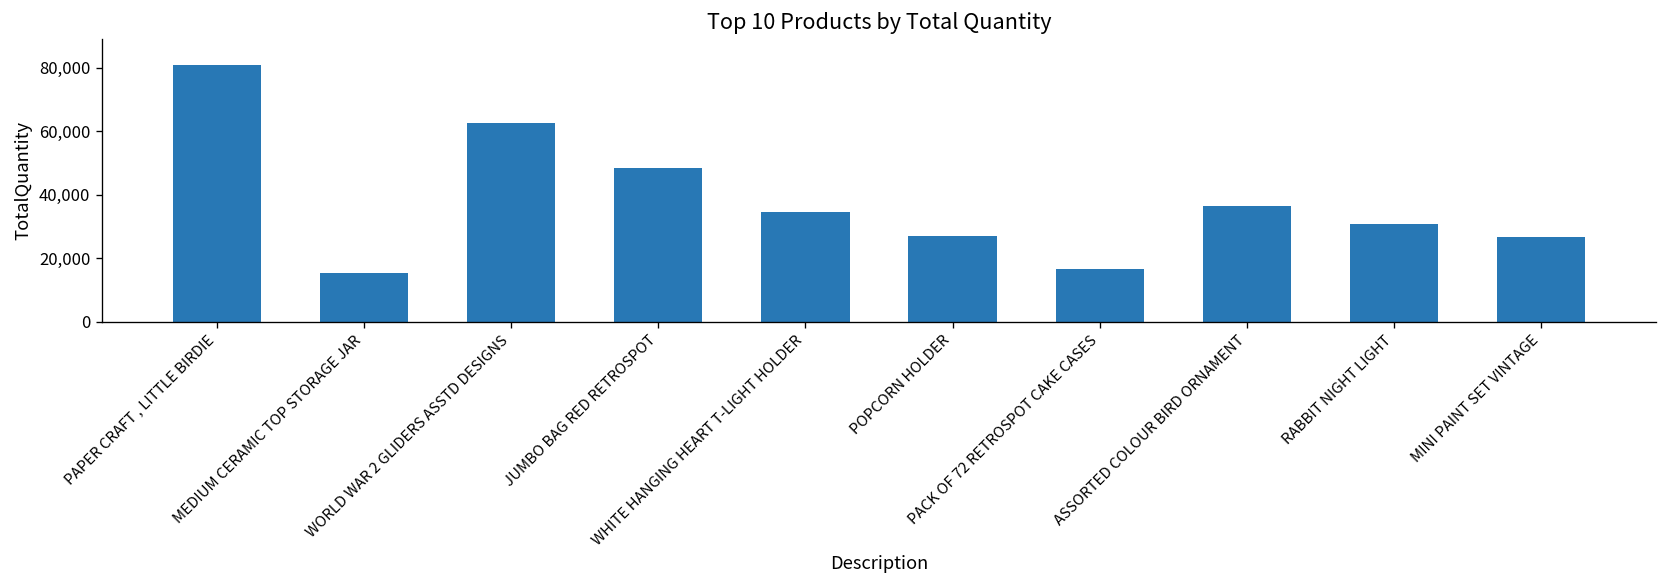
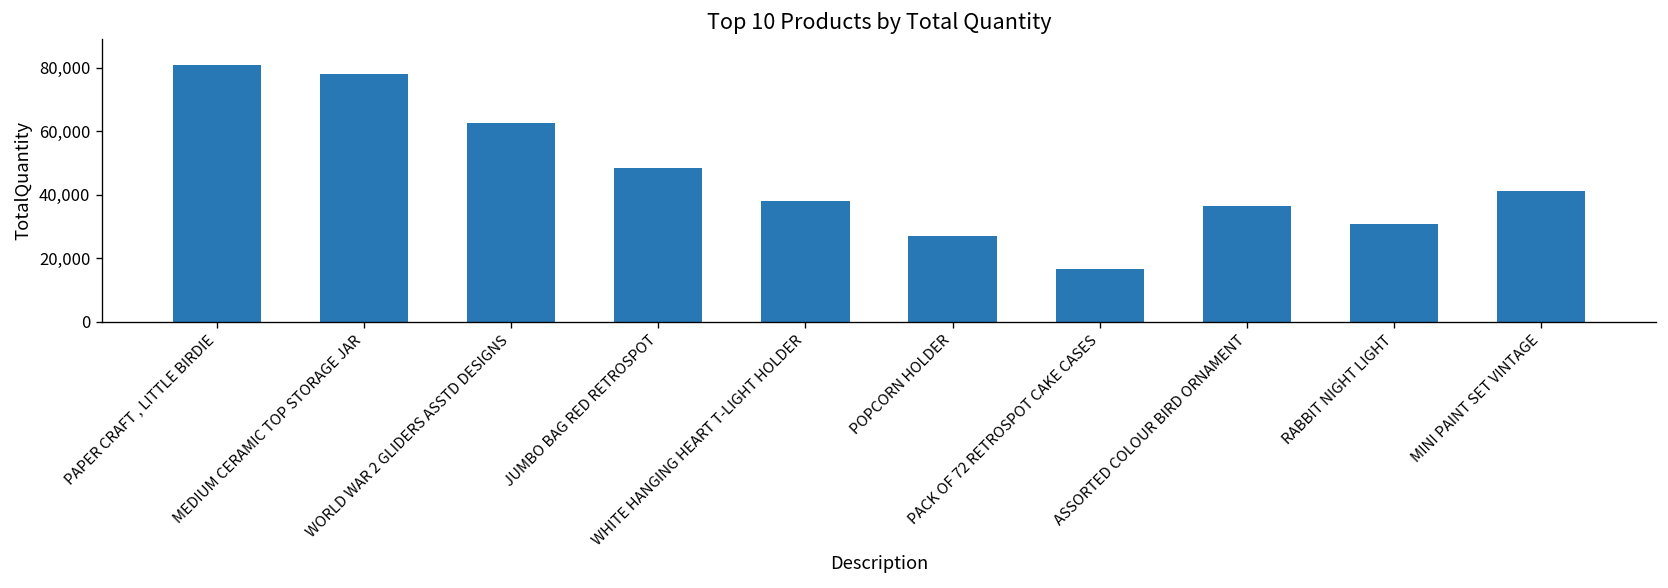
  {
    "PAPER CRAFT , LITTLE BIRDIE": "81,000",
-   "MEDIUM CERAMIC TOP STORAGE JAR": "15,000",
+   "MEDIUM CERAMIC TOP STORAGE JAR": "78,000",
    "WORLD WAR 2 GLIDERS ASSTD DESIGNS": "63,000",
    "JUMBO BAG RED RETROSPOT": "48,000",
-   "WHITE HANGING HEART T-LIGHT HOLDER": "34,000",
+   "WHITE HANGING HEART T-LIGHT HOLDER": "38,000",
    "POPCORN HOLDER": "27,000",
    "PACK OF 72 RETROSPOT CAKE CASES": "17,000",
    "ASSORTED COLOUR BIRD ORNAMENT": "36,000",
    "RABBIT NIGHT LIGHT": "31,000",
-   "MINI PAINT SET VINTAGE": "27,000"
+   "MINI PAINT SET VINTAGE": "41,000"
  }
